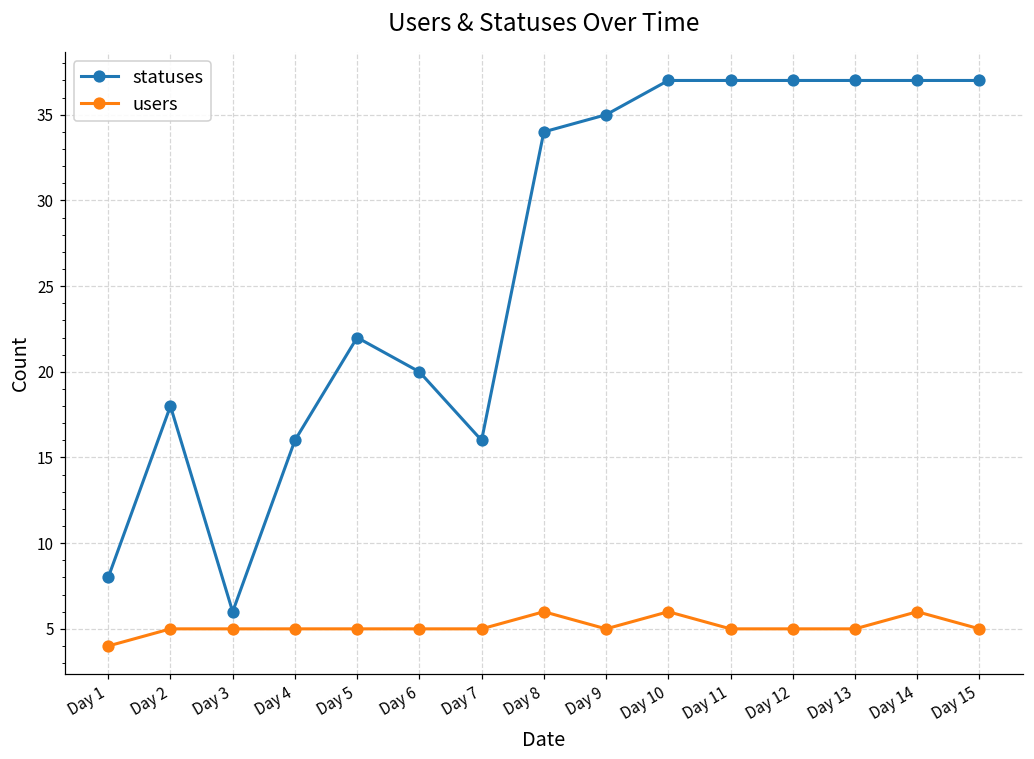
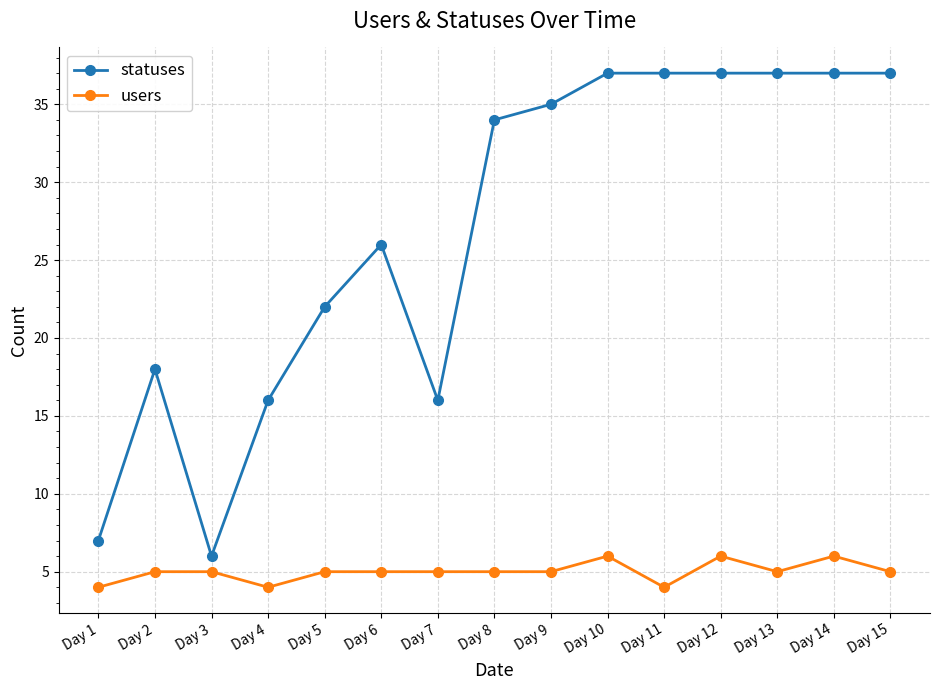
  {
    "statuses": {
-     "Day 1": 8,
+     "Day 1": 7,
      "Day 2": 18,
      "Day 3": 6,
      "Day 4": 16,
      "Day 5": 22,
-     "Day 6": 20,
+     "Day 6": 26,
      "Day 7": 16,
      "Day 8": 34,
      "Day 9": 35,
      "Day 10": 37,
      "Day 11": 37,
      "Day 12": 37,
      "Day 13": 37,
      "Day 14": 37,
      "Day 15": 37
    },
    "users": {
      "Day 1": 4,
      "Day 2": 5,
      "Day 3": 5,
-     "Day 4": 5,
+     "Day 4": 4,
      "Day 5": 5,
      "Day 6": 5,
      "Day 7": 5,
-     "Day 8": 6,
+     "Day 8": 5,
      "Day 9": 5,
      "Day 10": 6,
-     "Day 11": 5,
-     "Day 12": 5,
+     "Day 11": 4,
+     "Day 12": 6,
      "Day 13": 5,
      "Day 14": 6,
      "Day 15": 5
    }
  }
